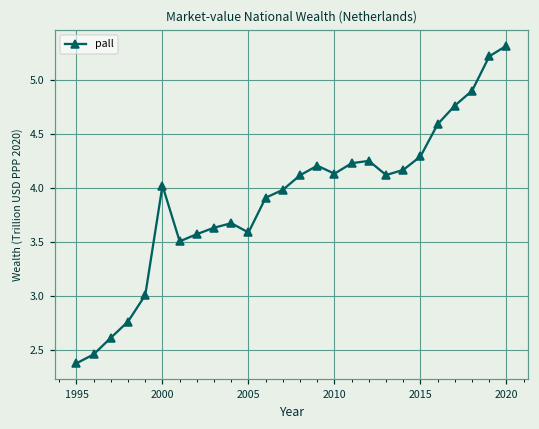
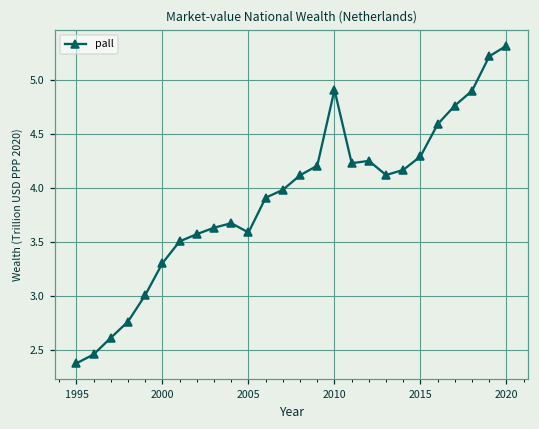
  {
    "1995": 2.4,
-   "2000": 4.0,
+   "2000": 3.3,
    "2005": 3.6,
-   "2010": 4.1,
+   "2010": 4.9,
    "2015": 4.3,
    "2020": 5.3
  }
